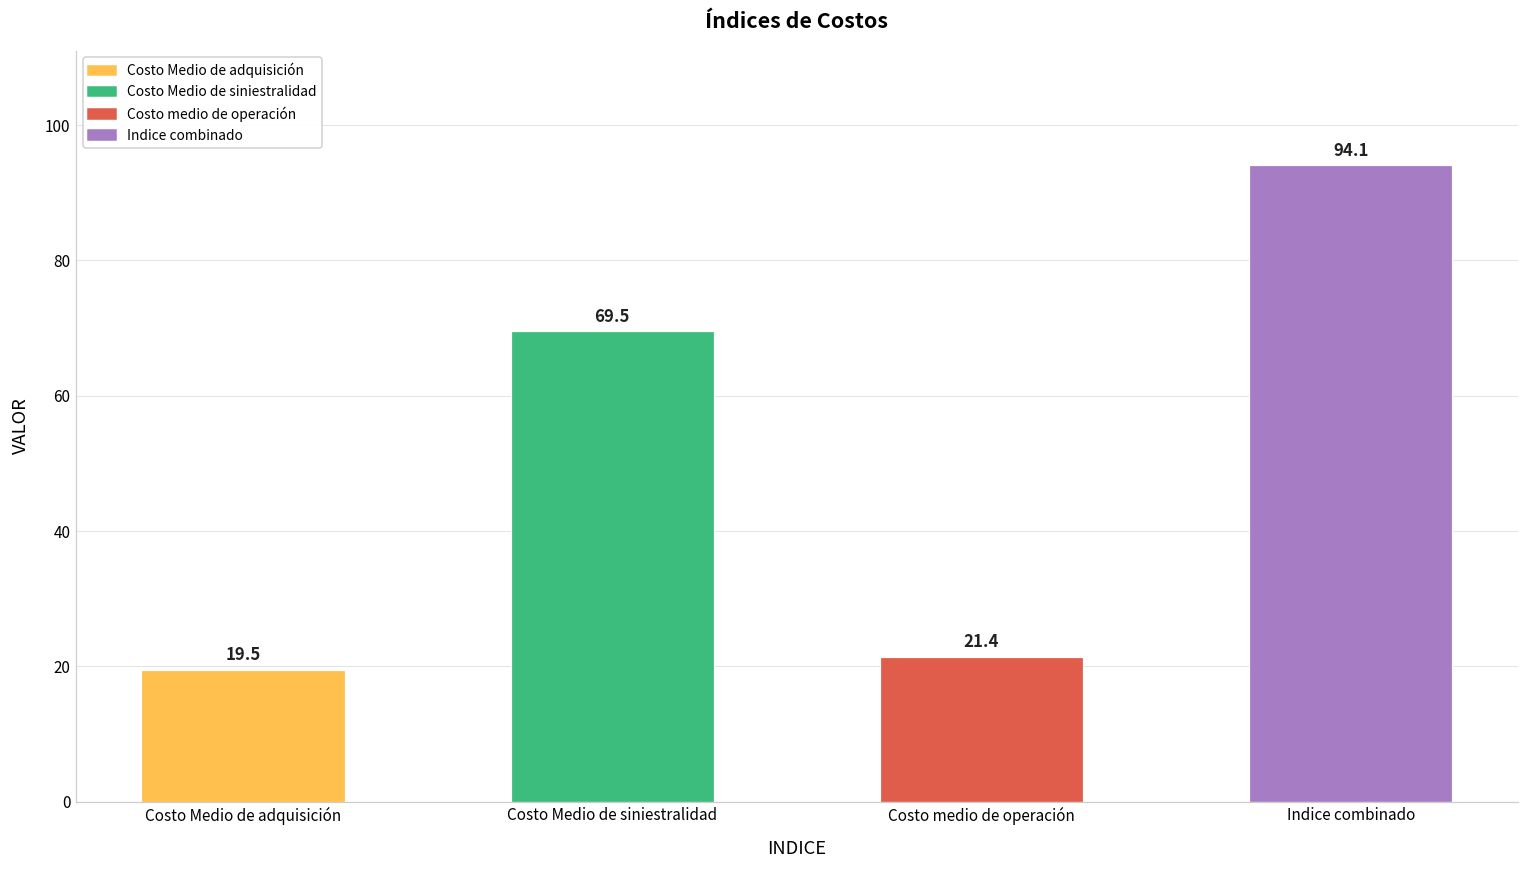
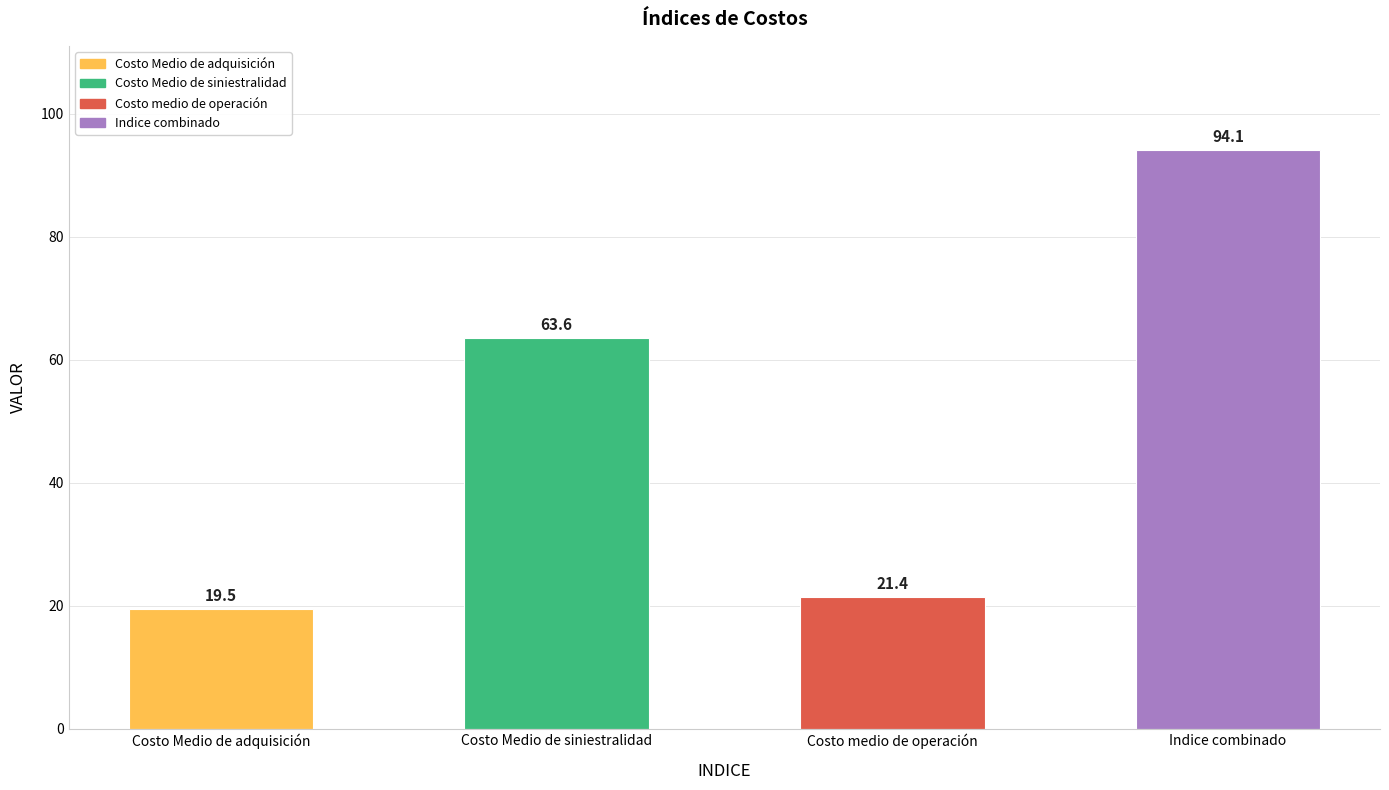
  {
    "Costo Medio de adquisición": 19.5,
-   "Costo Medio de siniestralidad": 69.5,
+   "Costo Medio de siniestralidad": 63.6,
    "Costo medio de operación": 21.4,
    "Indice combinado": 94.1
  }
